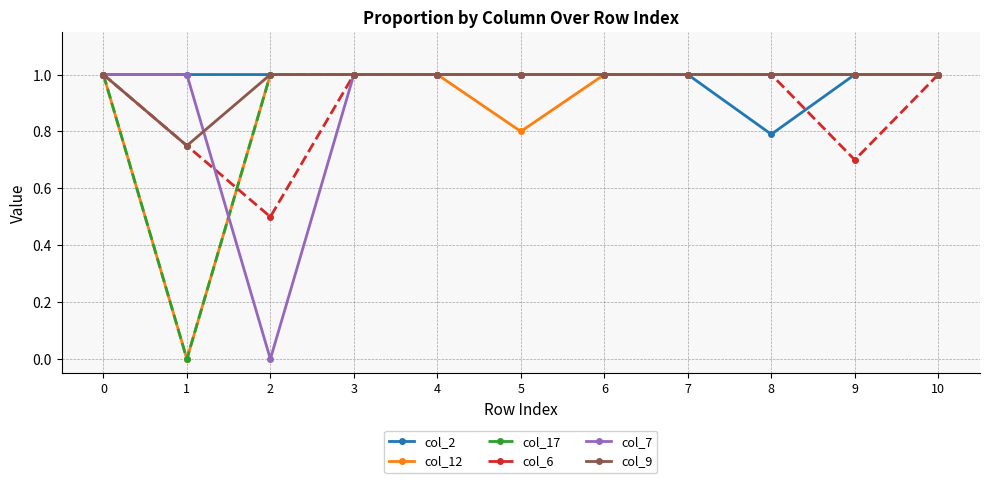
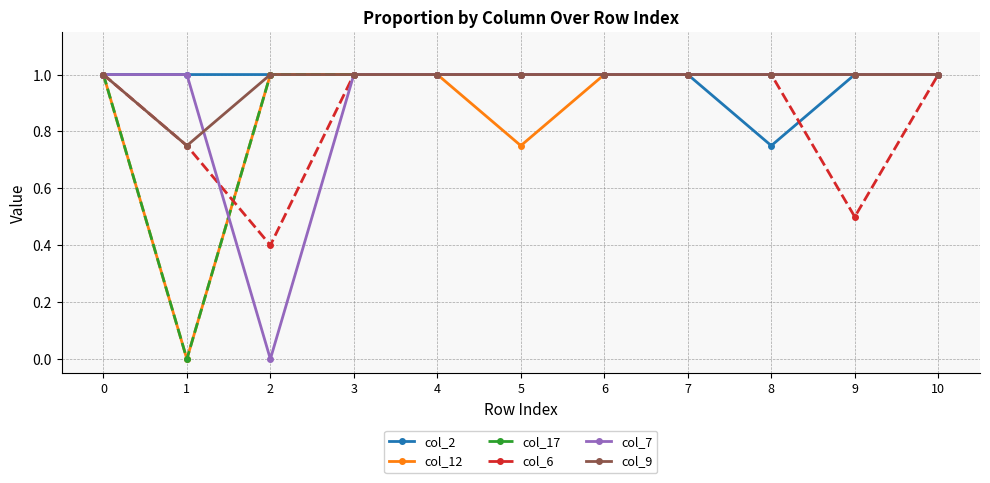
  {
    "col_2": {
-     "8": 0.79
+     "8": 0.75
    },
    "col_12": {
-     "5": 0.80
+     "5": 0.75
    },
    "col_6": {
-     "2": 0.5,
-     "9": 0.7
+     "2": 0.4,
+     "9": 0.5
    },
    "col_7": {
      "2": 0.00
    }
  }
